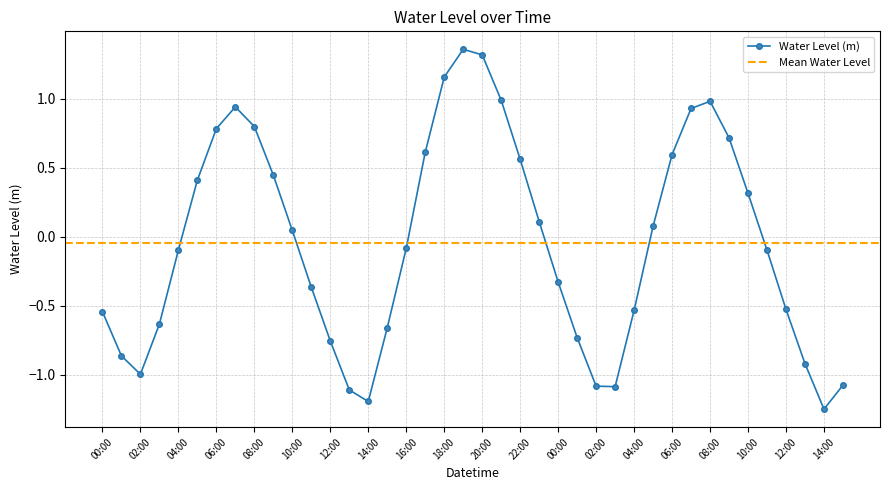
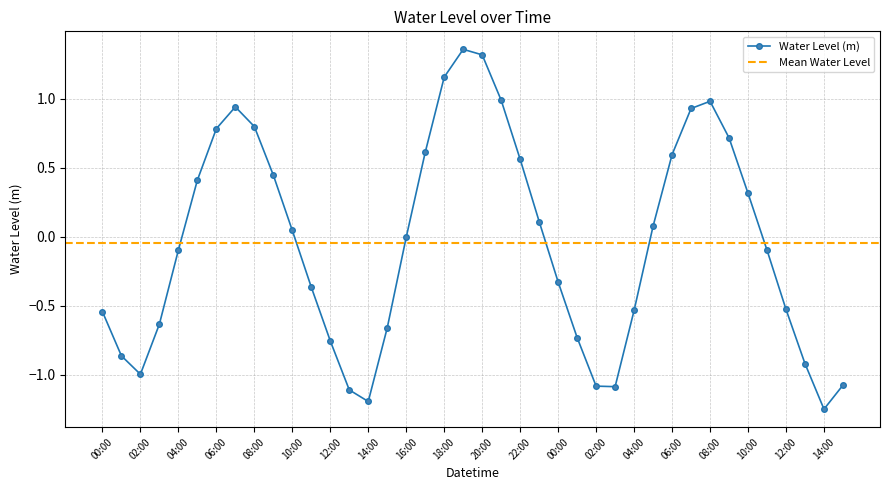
  {
-   "16:00": -0.08,
+   "16:00": 0.00,
    "18:00": 1.16,
    "20:00": 1.32,
    "22:00": 0.56
  }
